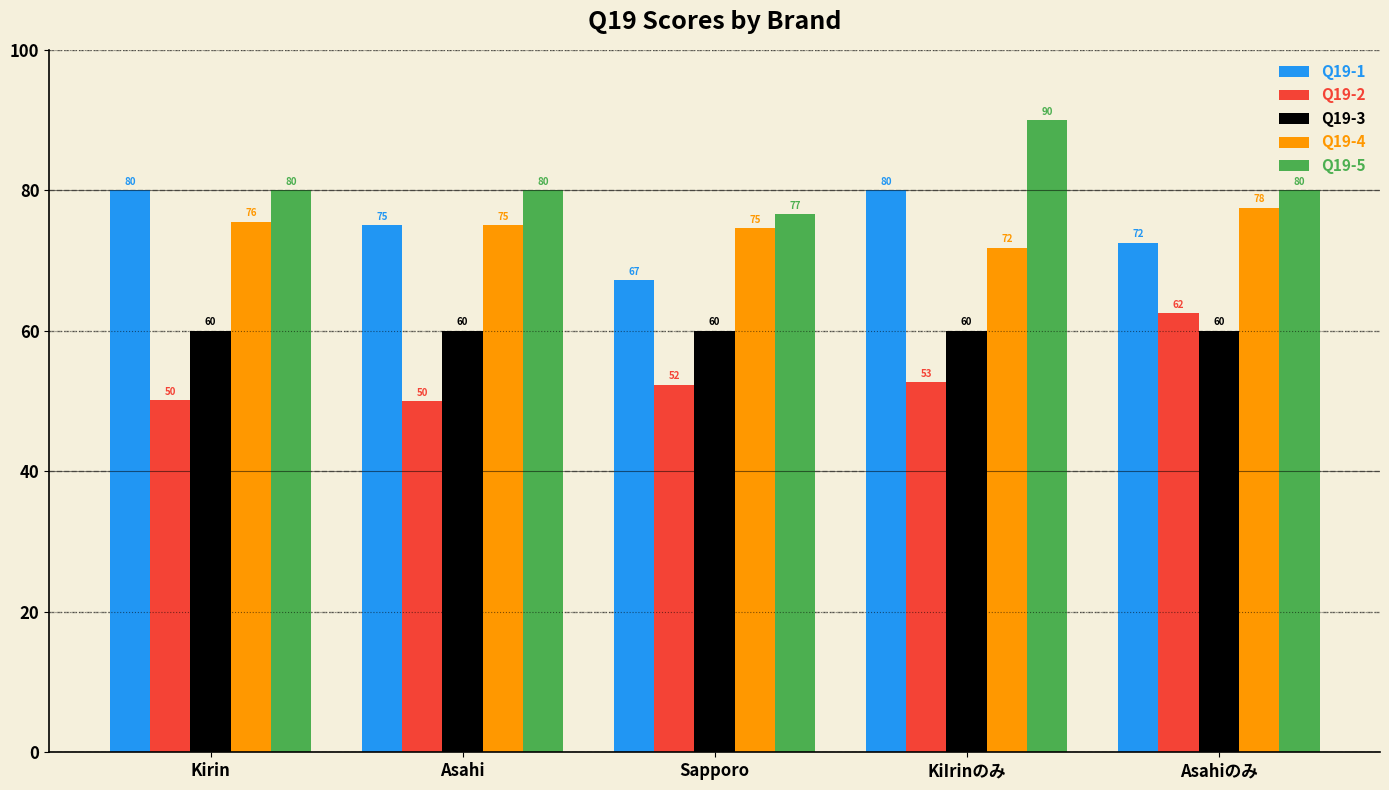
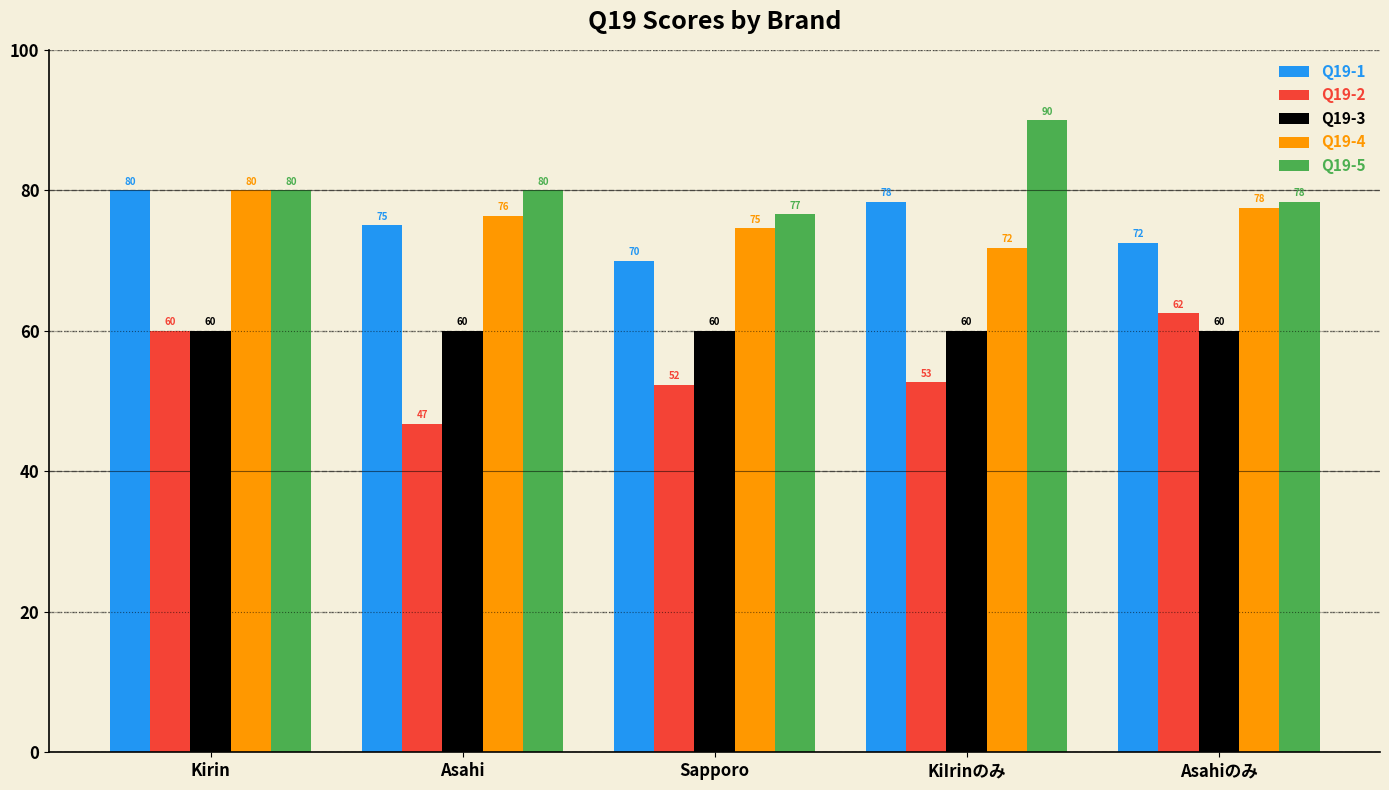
  {
    "Q19-1": {
      "Kirin": 80,
      "Asahi": 75,
-     "Sapporo": 67,
-     "KiIrinのみ": 80,
+     "Sapporo": 70,
+     "KiIrinのみ": 78,
      "Asahiのみ": 72
    },
    "Q19-2": {
-     "Kirin": 50,
-     "Asahi": 50,
+     "Kirin": 60,
+     "Asahi": 47,
      "Sapporo": 52,
      "KiIrinのみ": 53,
      "Asahiのみ": 62
    },
    "Q19-3": {
      "Kirin": 60,
      "Asahi": 60,
      "Sapporo": 60,
      "KiIrinのみ": 60,
      "Asahiのみ": 60
    },
    "Q19-4": {
-     "Kirin": 76,
-     "Asahi": 75,
+     "Kirin": 80,
+     "Asahi": 76,
      "Sapporo": 75,
      "KiIrinのみ": 72,
      "Asahiのみ": 78
    },
    "Q19-5": {
      "Kirin": 80,
      "Asahi": 80,
      "Sapporo": 77,
      "KiIrinのみ": 90,
-     "Asahiのみ": 80
+     "Asahiのみ": 78
    }
  }
